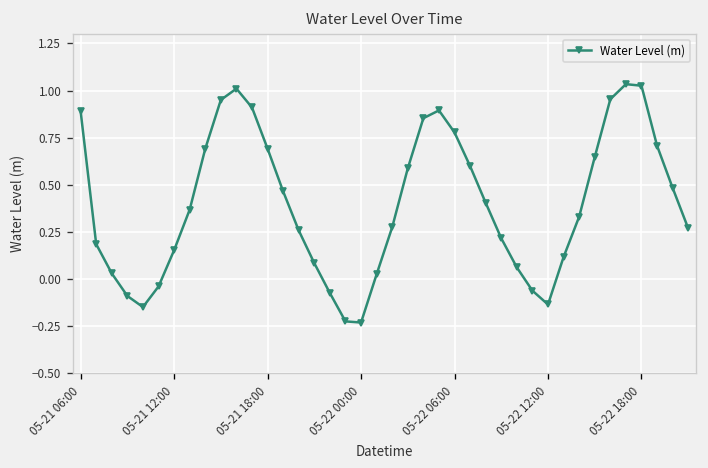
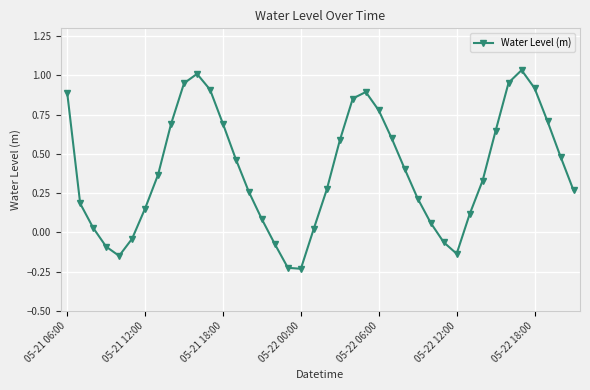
  {
    "05-21 06:00": 0.89,
    "05-21 12:00": 0.15,
    "05-21 18:00": 0.69,
    "05-22 00:00": -0.23,
    "05-22 06:00": 0.78,
    "05-22 12:00": -0.14,
-   "05-22 18:00": 1.03
+   "05-22 18:00": 0.92
  }
